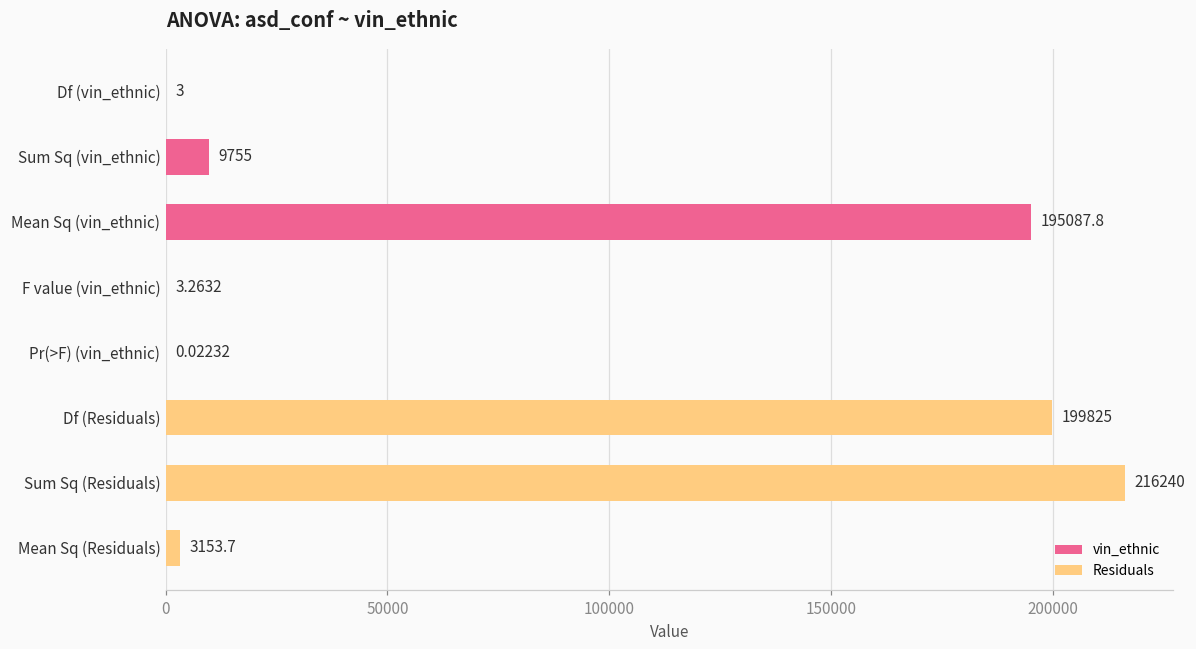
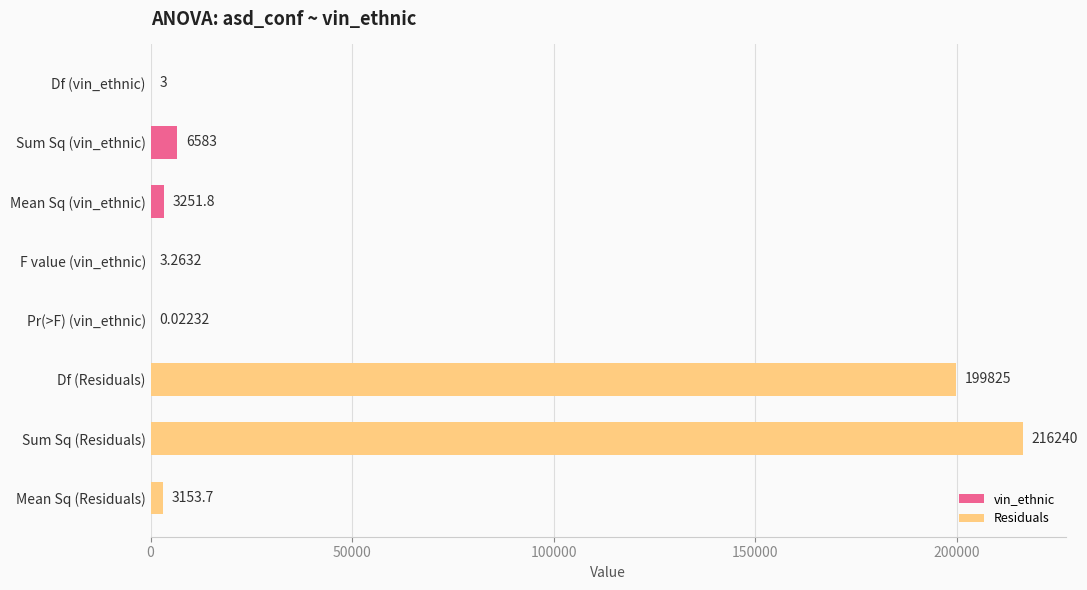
  {
    "Df (vin_ethnic)": 3,
-   "Sum Sq (vin_ethnic)": 9755,
-   "Mean Sq (vin_ethnic)": 195087.8,
+   "Sum Sq (vin_ethnic)": 6583,
+   "Mean Sq (vin_ethnic)": 3251.8,
    "F value (vin_ethnic)": 3.2632,
    "Pr(>F) (vin_ethnic)": 0.02232,
    "Df (Residuals)": 199825,
    "Sum Sq (Residuals)": 216240,
    "Mean Sq (Residuals)": 3153.7
  }
